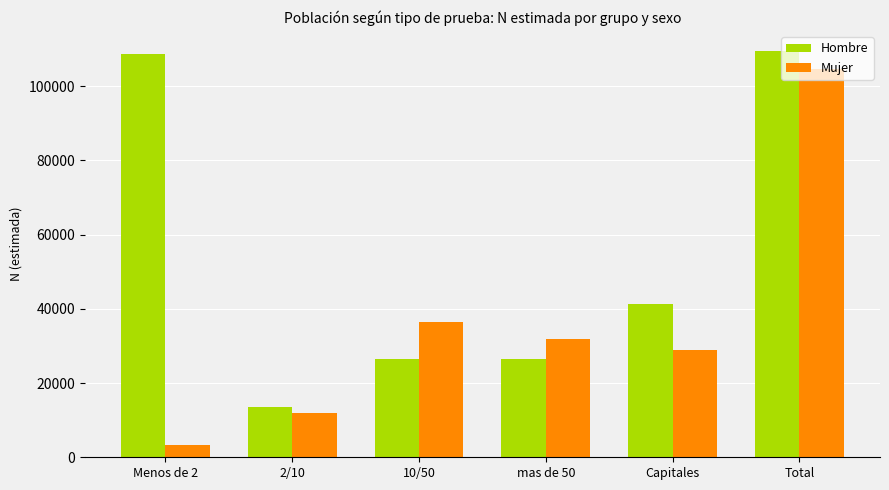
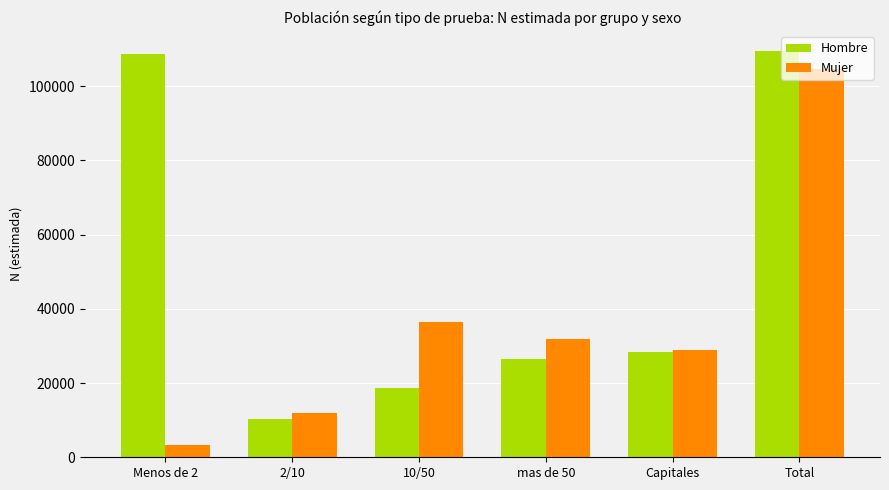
  {
    "Hombre": {
      "Menos de 2": 109000,
-     "2/10": 14000,
-     "10/50": 26000,
+     "2/10": 10000,
+     "10/50": 19000,
      "mas de 50": 26000,
-     "Capitales": 41000,
+     "Capitales": 28000,
      "Total": 109000
    },
    "Mujer": {
      "Menos de 2": 3000,
      "2/10": 12000,
      "10/50": 36000,
      "mas de 50": 32000,
      "Capitales": 29000
    }
  }
